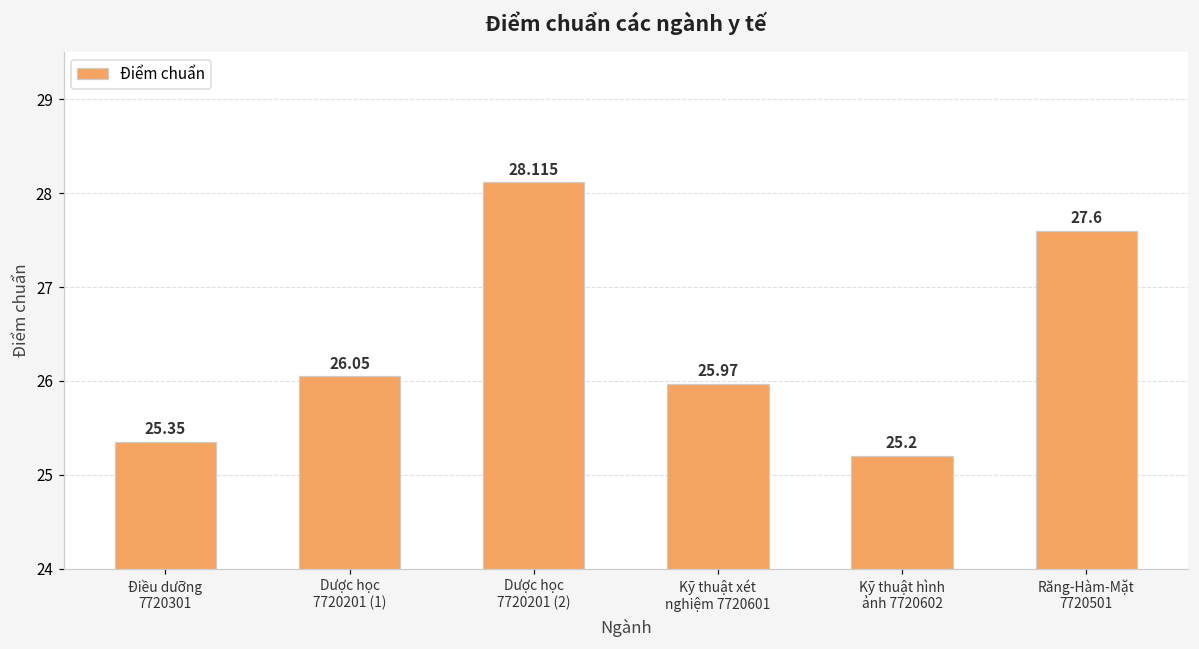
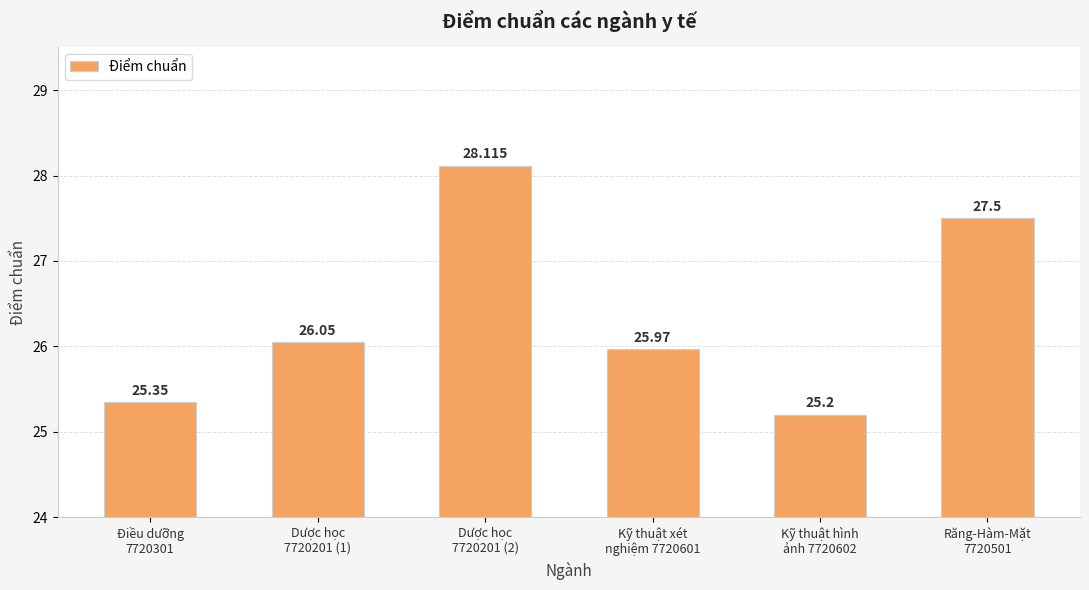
  {
    "Điều dưỡng 7720301": 25.35,
    "Dược học 7720201 (1)": 26.05,
    "Dược học 7720201 (2)": 28.115,
    "Kỹ thuật xét nghiệm 7720601": 25.97,
    "Kỹ thuật hình ảnh 7720602": 25.2,
-   "Răng-Hàm-Mặt 7720501": 27.6
+   "Răng-Hàm-Mặt 7720501": 27.5
  }
